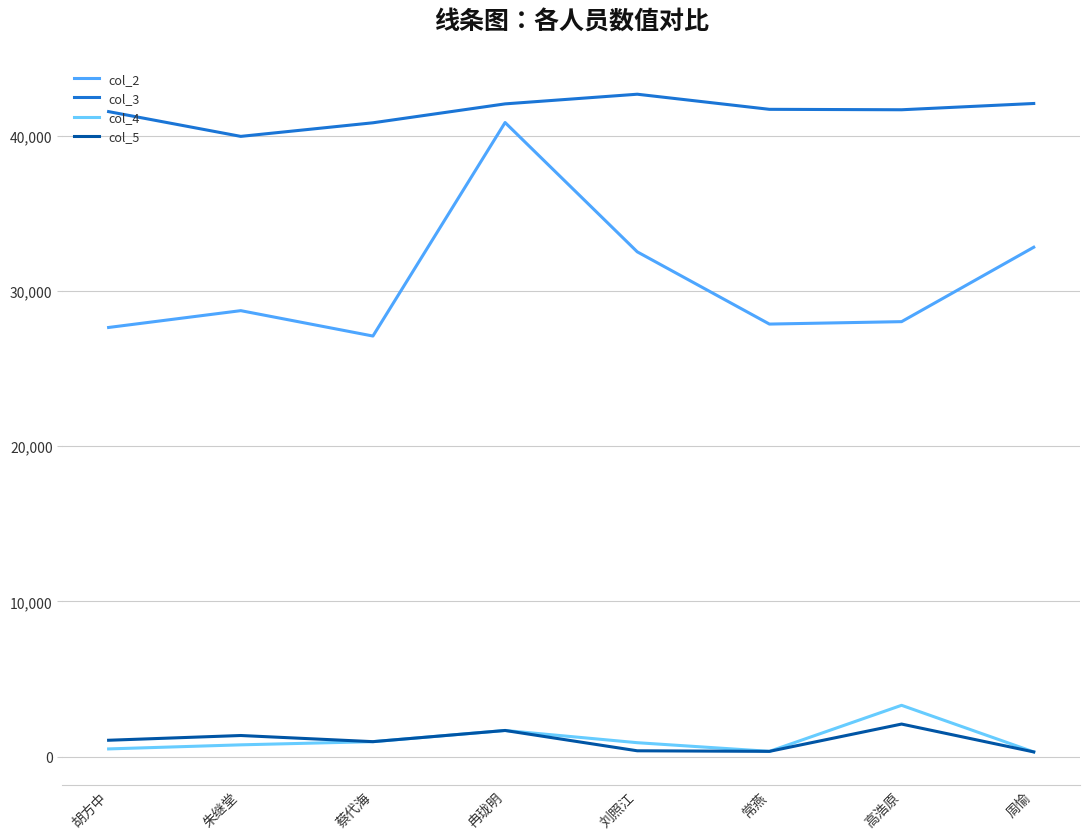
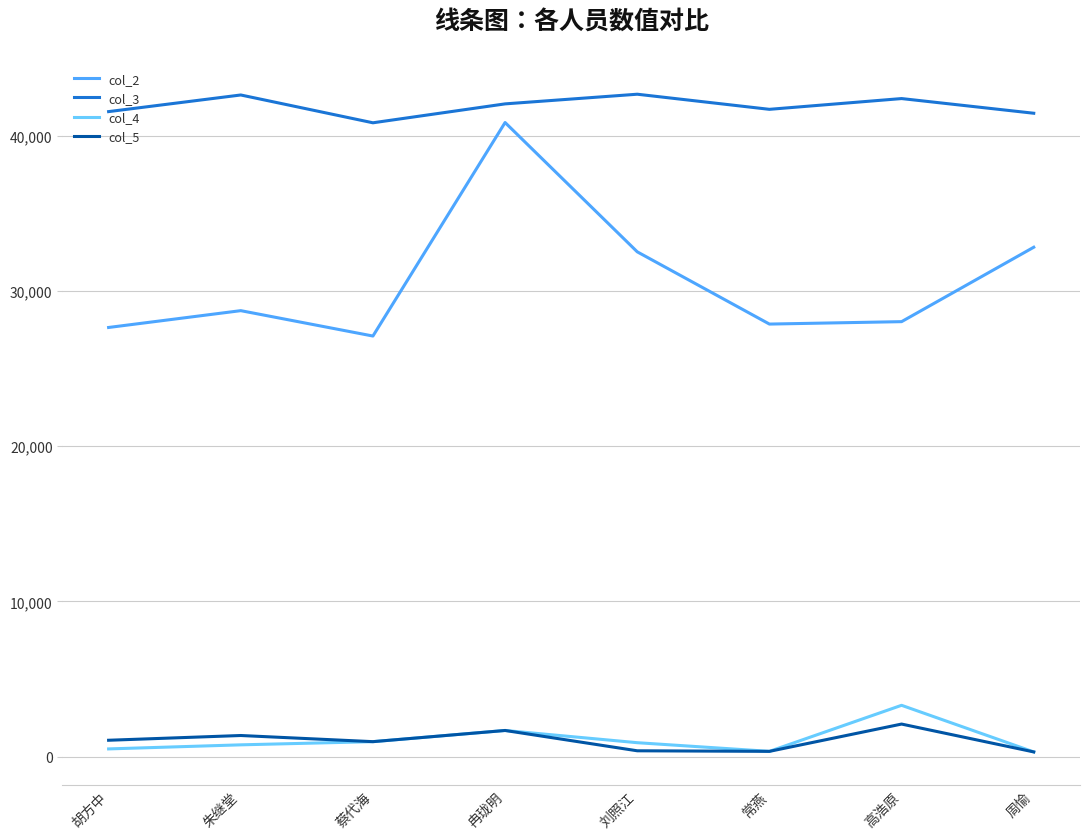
  {
    "col_3": {
      "胡方中": "41,500",
-     "朱继堂": "39,900",
+     "朱继堂": "42,600",
      "蔡代海": "40,800",
      "冉珑明": "42,000",
      "刘照江": "42,700",
      "常燕": "41,700",
-     "高浩原": "41,700",
-     "周愉": "42,100"
+     "高浩原": "42,400",
+     "周愉": "41,400"
    },
    "col_5": {
      "胡方中": "1,100",
      "朱继堂": "1,400",
      "刘照江": "400",
      "高浩原": "2,100"
    }
  }
